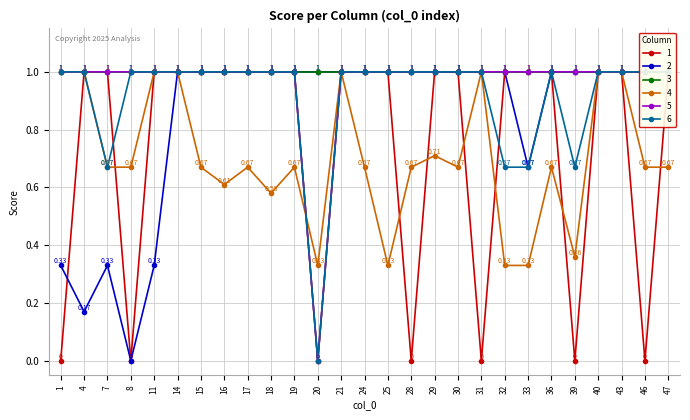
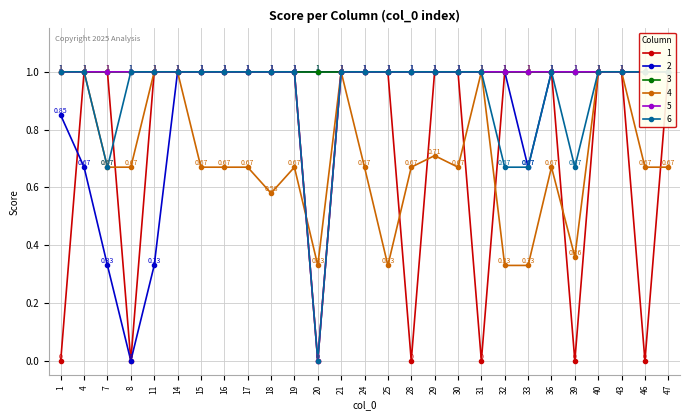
  {
    "1": {
      "1": 0,
      "28": 0,
      "31": 0,
      "39": 0
    },
    "2": {
-     "1": 0.33,
-     "4": 0.17,
+     "1": 0.85,
+     "4": 0.67,
      "7": 0.33,
      "11": 0.33
    },
    "4": {
      "8": 0.67,
      "15": 0.67,
-     "16": 0.61,
+     "16": 0.67,
      "17": 0.67,
      "18": 0.58,
      "19": 0.67,
      "20": 0.33,
      "24": 0.67,
      "25": 0.33,
      "28": 0.67,
      "29": 0.71,
      "30": 0.67,
      "32": 0.33,
      "33": 0.33,
      "36": 0.67,
      "39": 0.36,
      "46": 0.67,
      "47": 0.67
    },
    "6": {
      "32": 0.67,
      "39": 0.67
    }
  }
